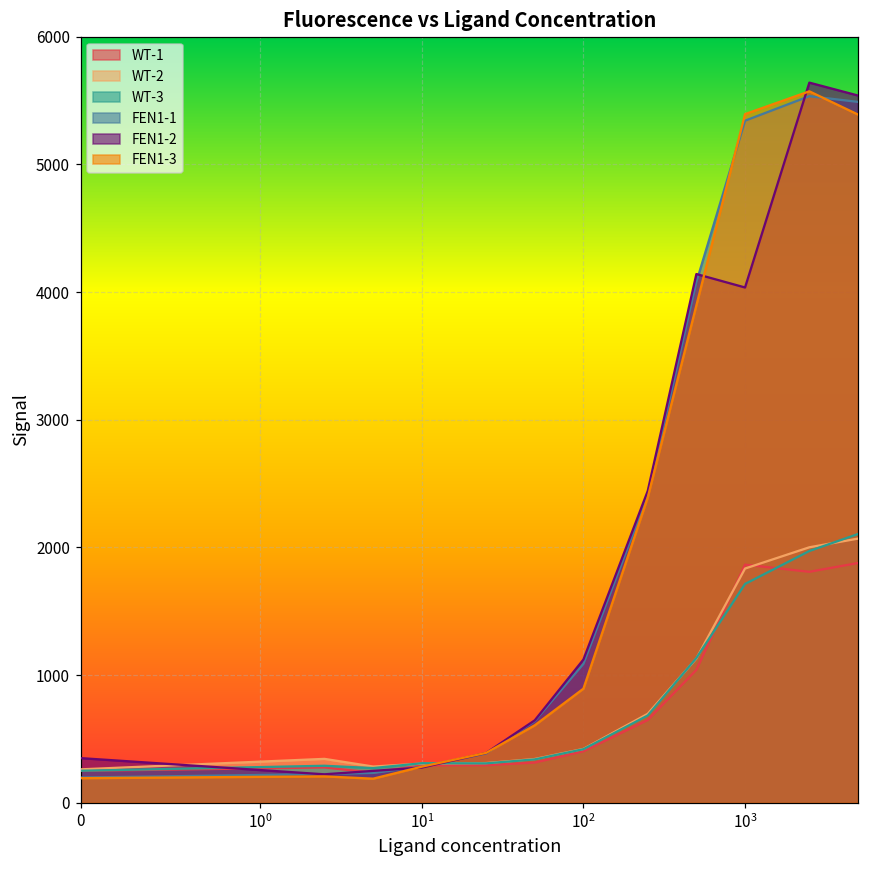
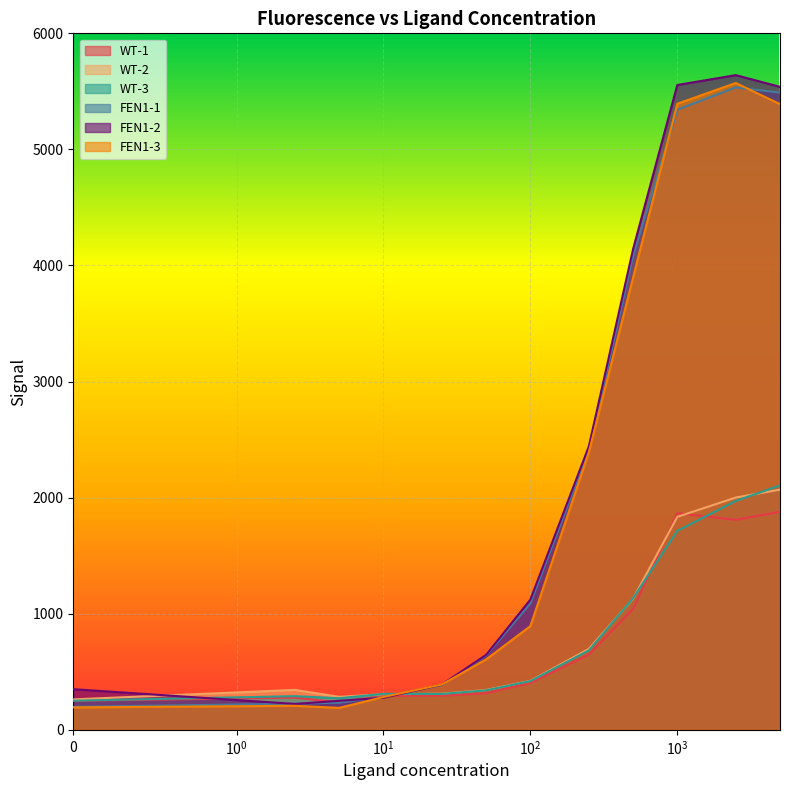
  {
    "WT-1": {
      "10^3": 1870
    },
    "WT-2": {
      "10^3": 1830
    },
    "FEN1-2": {
      "0": 350,
      "10^2": 1120,
-     "10^3": 4040
+     "10^3": 5560
    },
    "FEN1-3": {
      "10^2": 890,
      "10^3": 5390
    }
  }
